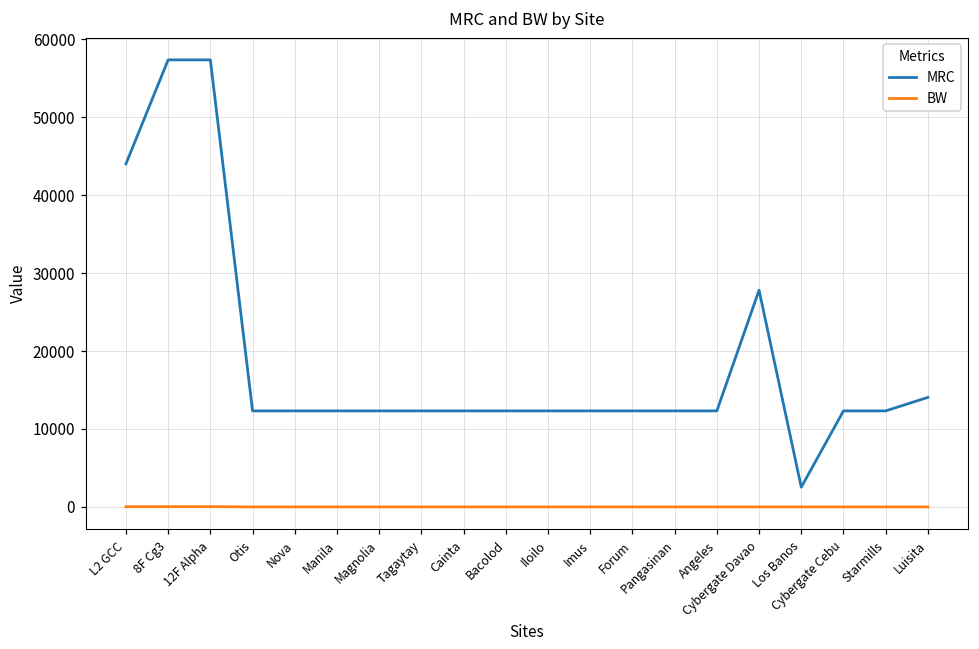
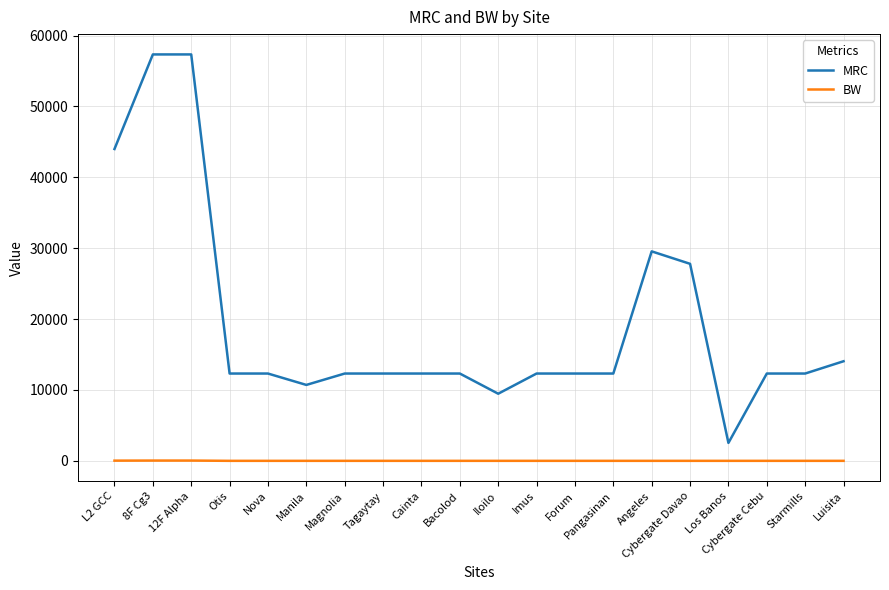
  {
    "MRC": {
      "L2 GCC": 44000,
      "8F Cg3": 57000,
      "12F Alpha": 57000,
      "Otis": 12000,
      "Nova": 12000,
-     "Manila": 12000,
+     "Manila": 11000,
      "Magnolia": 12000,
      "Tagaytay": 12000,
      "Cainta": 12000,
      "Bacolod": 12000,
-     "Iloilo": 12000,
+     "Iloilo": 9000,
      "Imus": 12000,
      "Forum": 12000,
      "Pangasinan": 12000,
-     "Angeles": 12000,
+     "Angeles": 30000,
      "Cybergate Davao": 28000,
      "Los Banos": 3000,
      "Cybergate Cebu": 12000,
      "Starmills": 12000,
      "Luisita": 14000
    },
    "BW": {
      "L2 GCC": 0,
      "8F Cg3": 0,
      "12F Alpha": 0,
      "Otis": 0,
      "Nova": 0,
      "Manila": 0,
      "Magnolia": 0,
      "Tagaytay": 0,
      "Cainta": 0,
      "Bacolod": 0,
      "Iloilo": 0,
      "Imus": 0,
      "Forum": 0,
      "Pangasinan": 0,
      "Angeles": 0,
      "Cybergate Davao": 0,
      "Los Banos": 0,
      "Cybergate Cebu": 0,
      "Starmills": 0,
      "Luisita": 0
    }
  }
